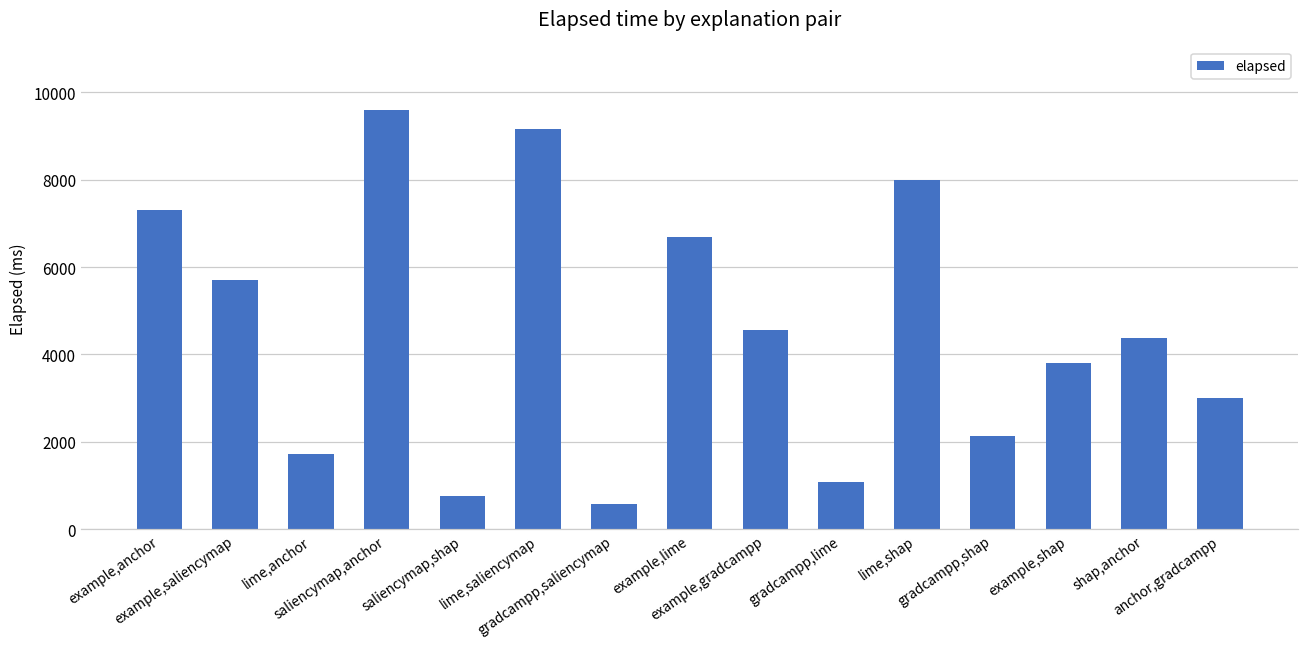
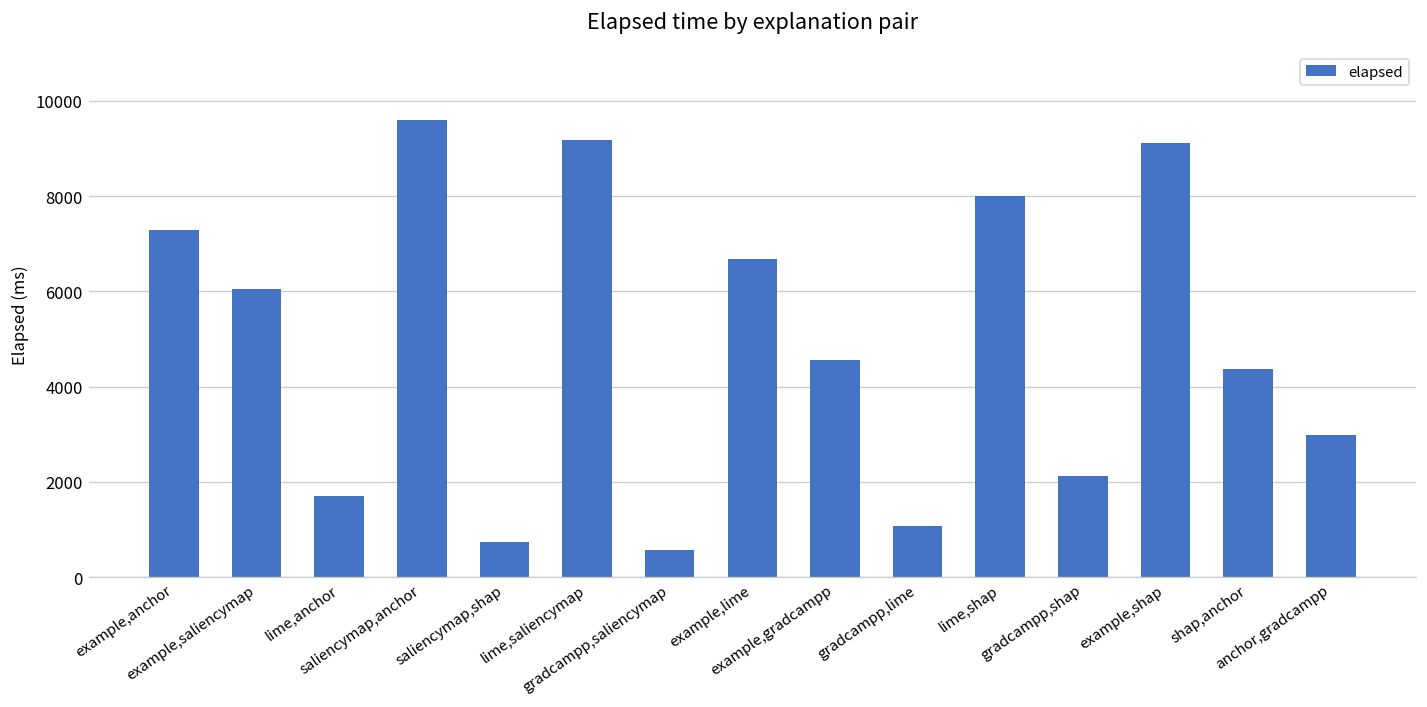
  {
    "example,anchor": 7300,
-   "example,saliencymap": 5700,
+   "example,saliencymap": 6000,
    "lime,anchor": 1700,
    "saliencymap,anchor": 9600,
    "saliencymap,shap": 700,
    "lime,saliencymap": 9200,
    "gradcampp,saliencymap": 600,
    "example,lime": 6700,
    "example,gradcampp": 4600,
    "gradcampp,lime": 1100,
    "lime,shap": 8000,
    "gradcampp,shap": 2100,
-   "example,shap": 3800,
+   "example,shap": 9100,
    "shap,anchor": 4400,
    "anchor,gradcampp": 3000
  }
